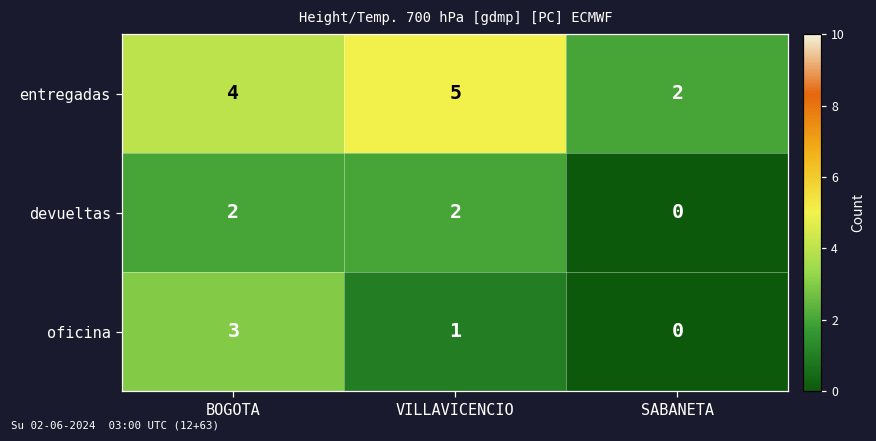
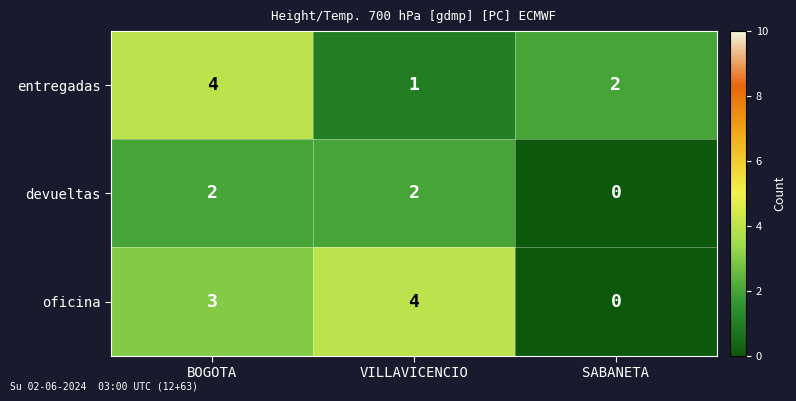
  {
    "entregadas": {
      "BOGOTA": 4,
-     "VILLAVICENCIO": 5,
+     "VILLAVICENCIO": 1,
      "SABANETA": 2
    },
    "devueltas": {
      "BOGOTA": 2,
      "VILLAVICENCIO": 2,
      "SABANETA": 0
    },
    "oficina": {
      "BOGOTA": 3,
-     "VILLAVICENCIO": 1,
+     "VILLAVICENCIO": 4,
      "SABANETA": 0
    }
  }
